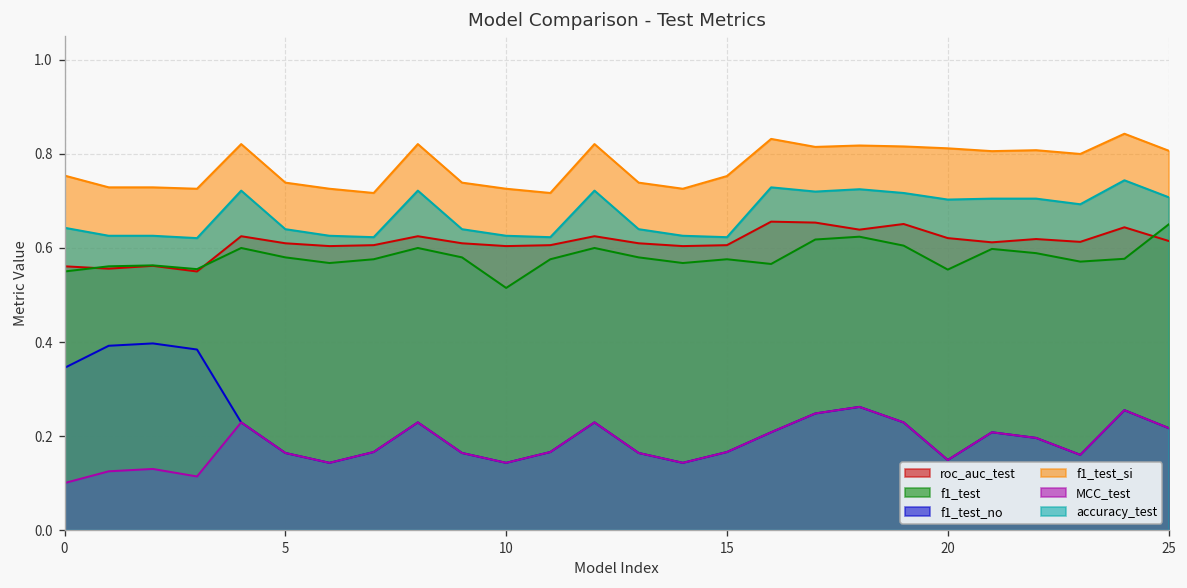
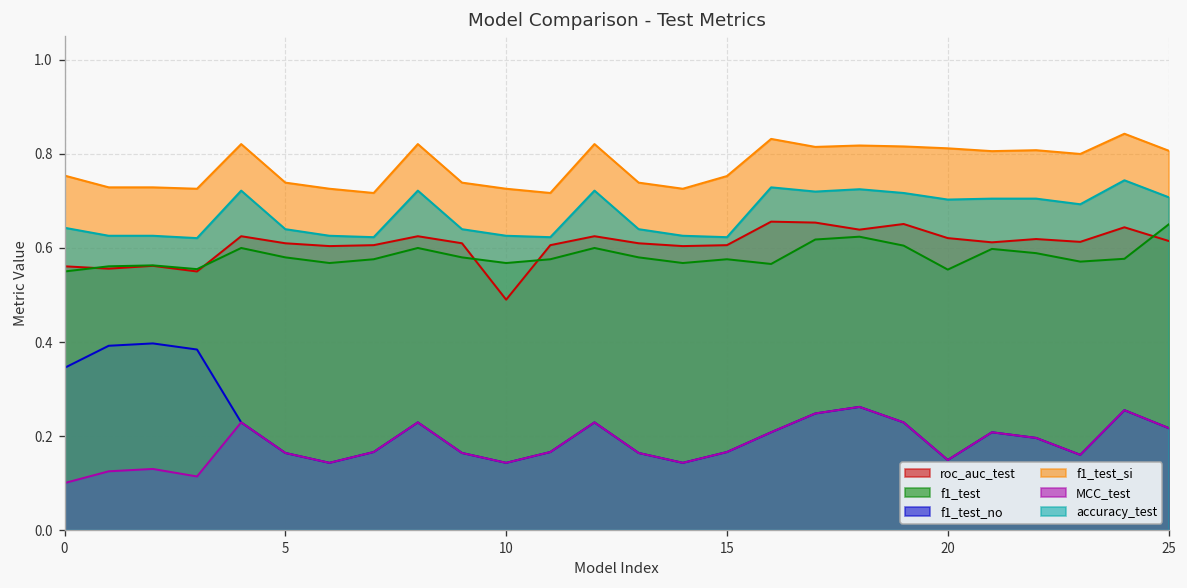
  {
    "roc_auc_test": {
      "0": 0.56,
      "5": 0.61,
-     "10": 0.60,
+     "10": 0.49,
      "15": 0.61,
      "20": 0.62,
      "25": 0.62
    },
    "f1_test": {
      "0": 0.55,
      "5": 0.58,
-     "10": 0.52,
+     "10": 0.57,
      "15": 0.58,
      "20": 0.55,
      "25": 0.65
    },
    "f1_test_no": {
      "0": 0.35
    },
    "f1_test_si": {
      "0": 0.75,
      "5": 0.74,
      "10": 0.73,
      "15": 0.75,
      "20": 0.81,
      "25": 0.81
    },
    "MCC_test": {
      "0": 0.10
    },
    "accuracy_test": {
      "0": 0.64,
      "5": 0.64,
      "10": 0.63,
      "15": 0.62,
      "20": 0.70,
      "25": 0.71
    }
  }
